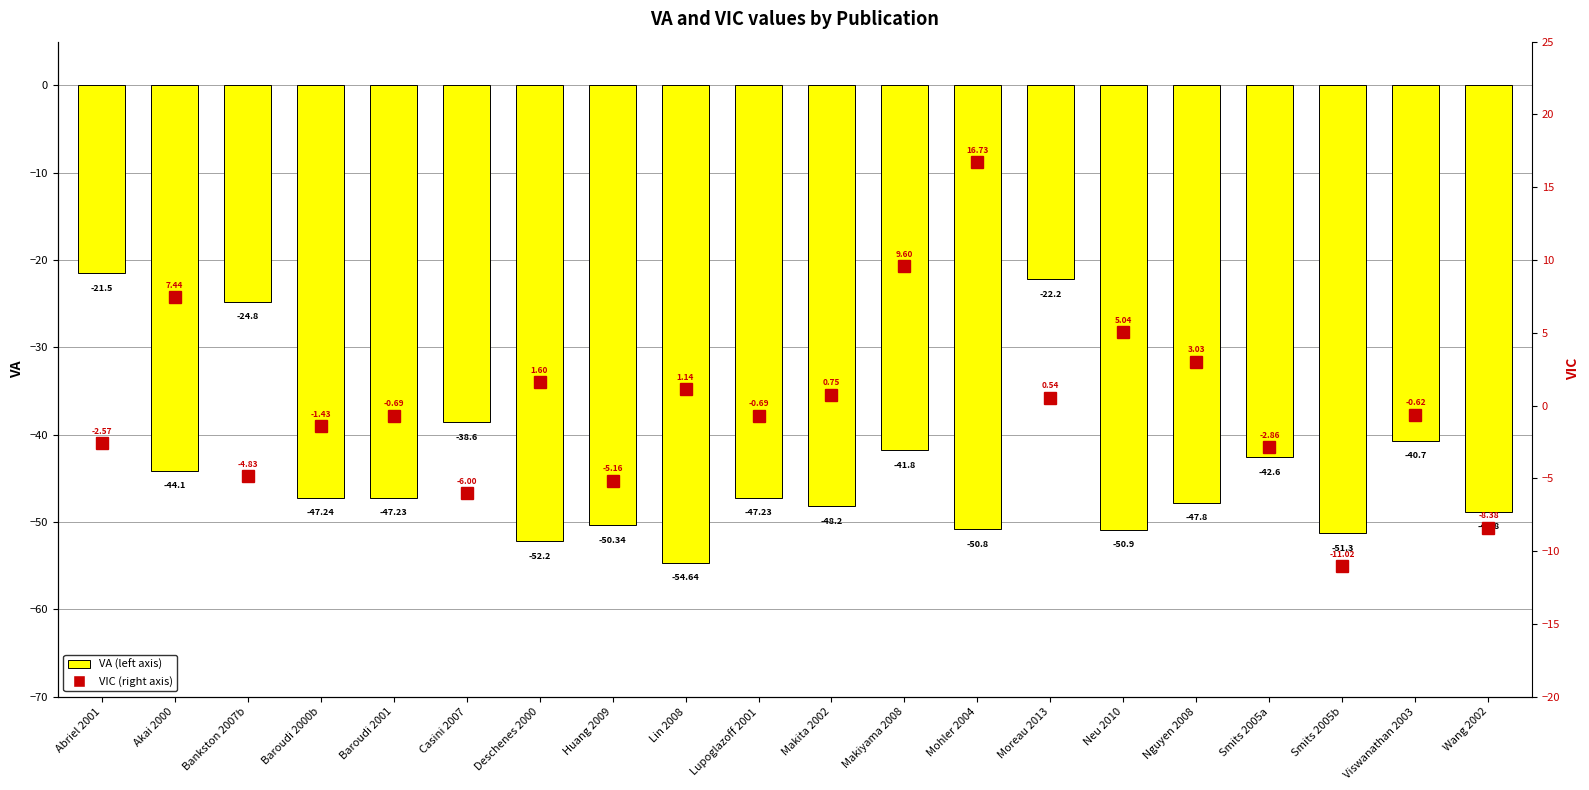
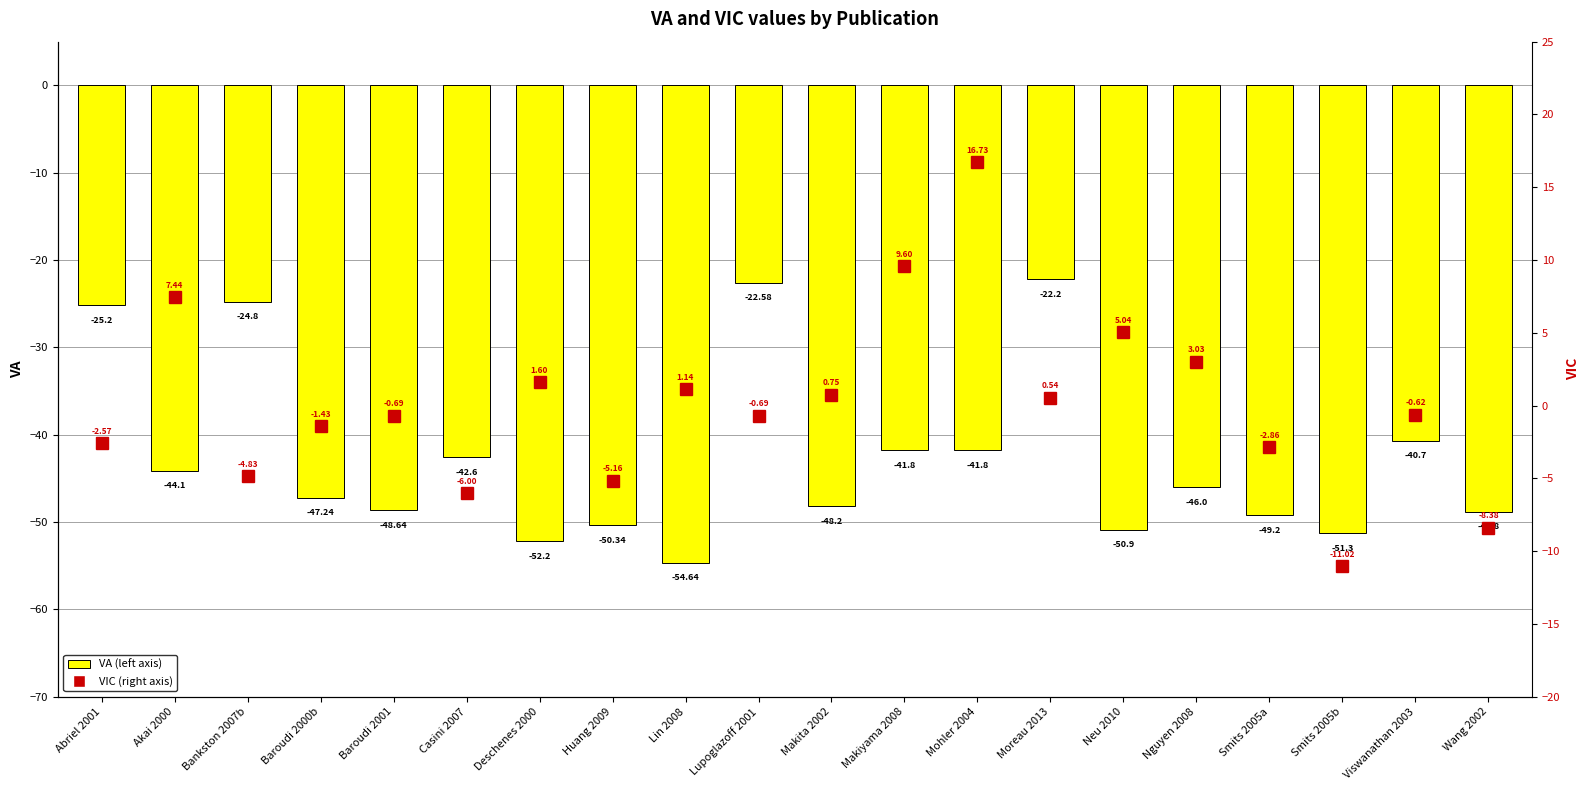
  {
    "VA (left axis)": {
-     "Abriel 2001": -21.5,
+     "Abriel 2001": -25.2,
      "Akai 2000": -44.1,
      "Bankston 2007b": -24.8,
      "Baroudi 2000b": -47.24,
-     "Baroudi 2001": -47.23,
-     "Casini 2007": -38.6,
+     "Baroudi 2001": -48.64,
+     "Casini 2007": -42.6,
      "Deschenes 2000": -52.2,
      "Huang 2009": -50.34,
      "Lin 2008": -54.64,
-     "Lupoglazoff 2001": -47.23,
+     "Lupoglazoff 2001": -22.58,
      "Makita 2002": -48.2,
      "Makiyama 2008": -41.8,
-     "Mohler 2004": -50.8,
+     "Mohler 2004": -41.8,
      "Moreau 2013": -22.2,
      "Neu 2010": -50.9,
-     "Nguyen 2008": -47.8,
-     "Smits 2005a": -42.6,
+     "Nguyen 2008": -46.0,
+     "Smits 2005a": -49.2,
      "Viswanathan 2003": -40.7
    }
  }
